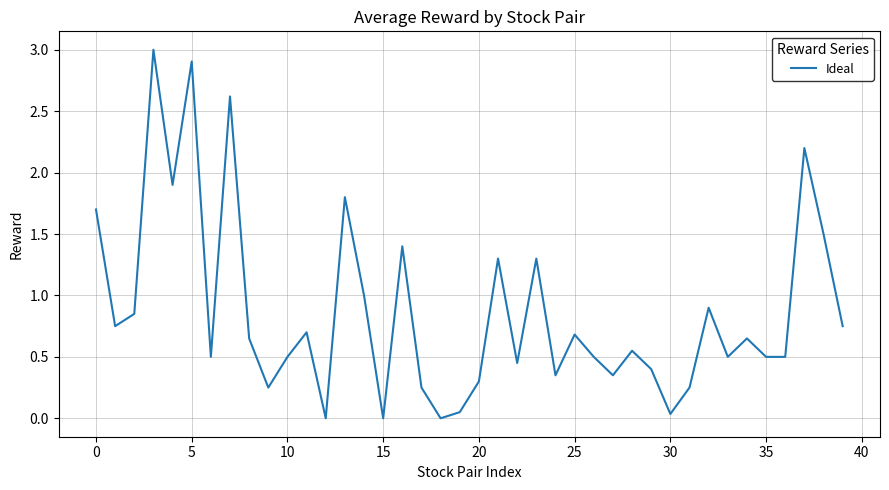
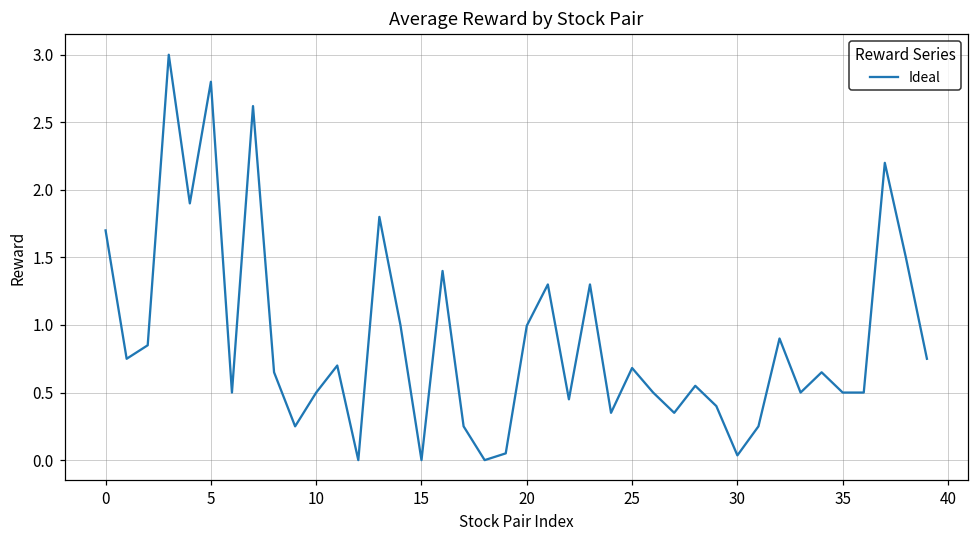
  {
    "0": 1.70,
-   "5": 2.90,
+   "5": 2.80,
    "10": 0.50,
    "15": 0.00,
-   "20": 0.30,
+   "20": 0.99,
    "25": 0.68,
    "30": 0.04,
    "35": 0.50
  }
